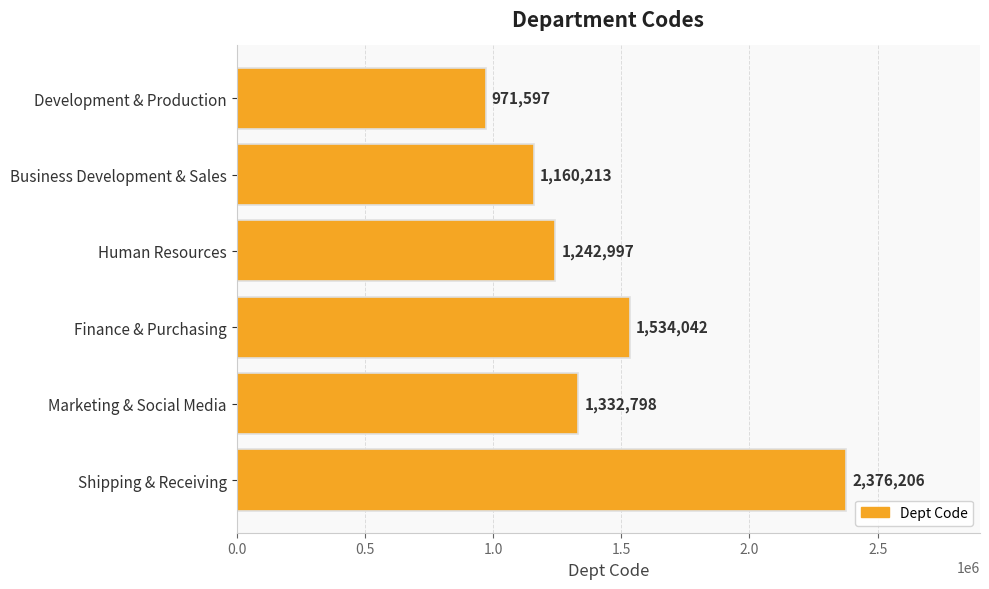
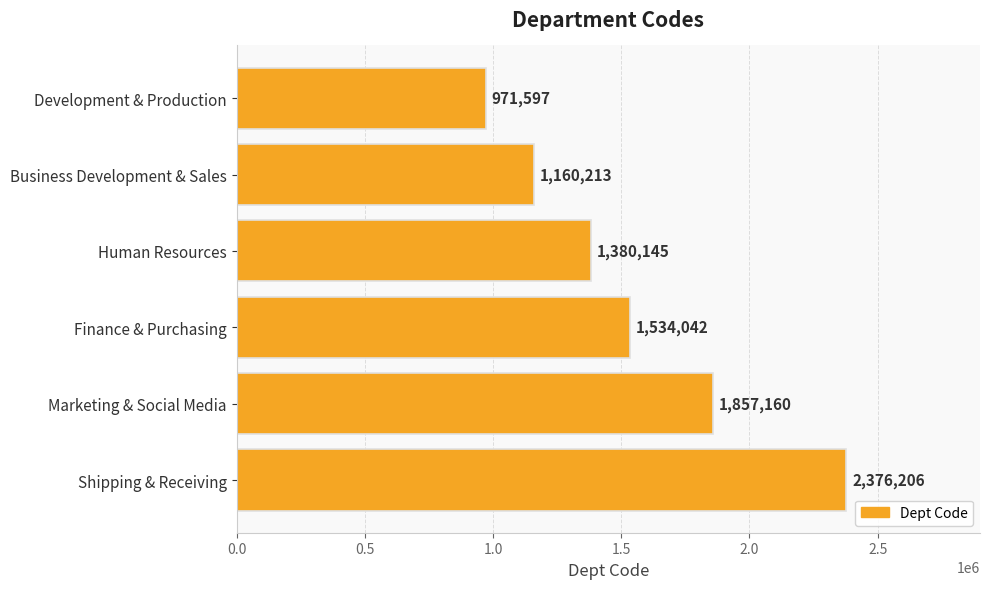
  {
    "Development & Production": "971,597",
    "Business Development & Sales": "1,160,213",
-   "Human Resources": "1,242,997",
+   "Human Resources": "1,380,145",
    "Finance & Purchasing": "1,534,042",
-   "Marketing & Social Media": "1,332,798",
+   "Marketing & Social Media": "1,857,160",
    "Shipping & Receiving": "2,376,206"
  }
